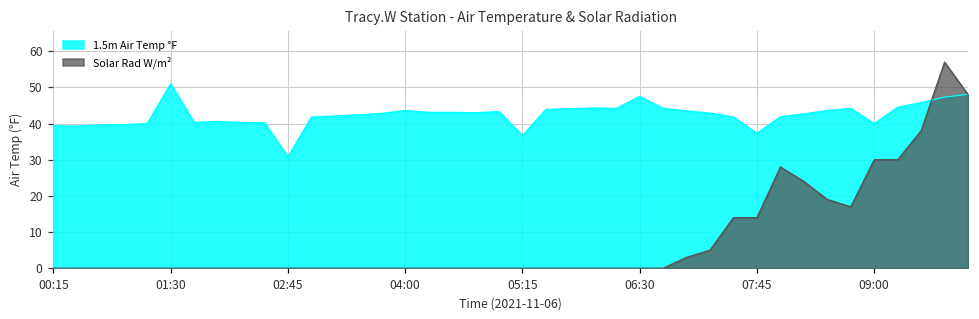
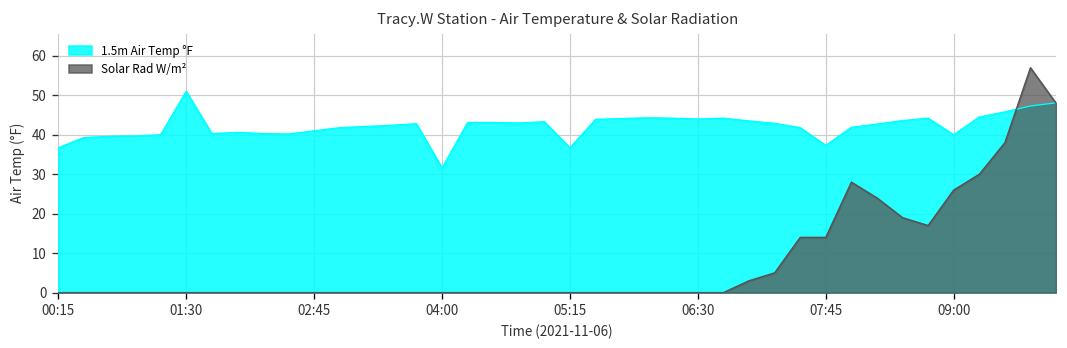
  {
    "1.5m Air Temp °F": {
-     "00:15": 39,
+     "00:15": 37,
      "01:30": 51,
-     "02:45": 31,
-     "04:00": 44,
+     "02:45": 41,
+     "04:00": 32,
      "05:15": 37,
-     "06:30": 48,
+     "06:30": 44,
      "07:45": 37,
      "09:00": 40
    },
    "Solar Rad W/m²": {
      "00:15": 0,
      "01:30": 0,
      "02:45": 0,
      "04:00": 0,
      "05:15": 0,
      "06:30": 0,
      "07:45": 14,
-     "09:00": 30
+     "09:00": 26
    }
  }
